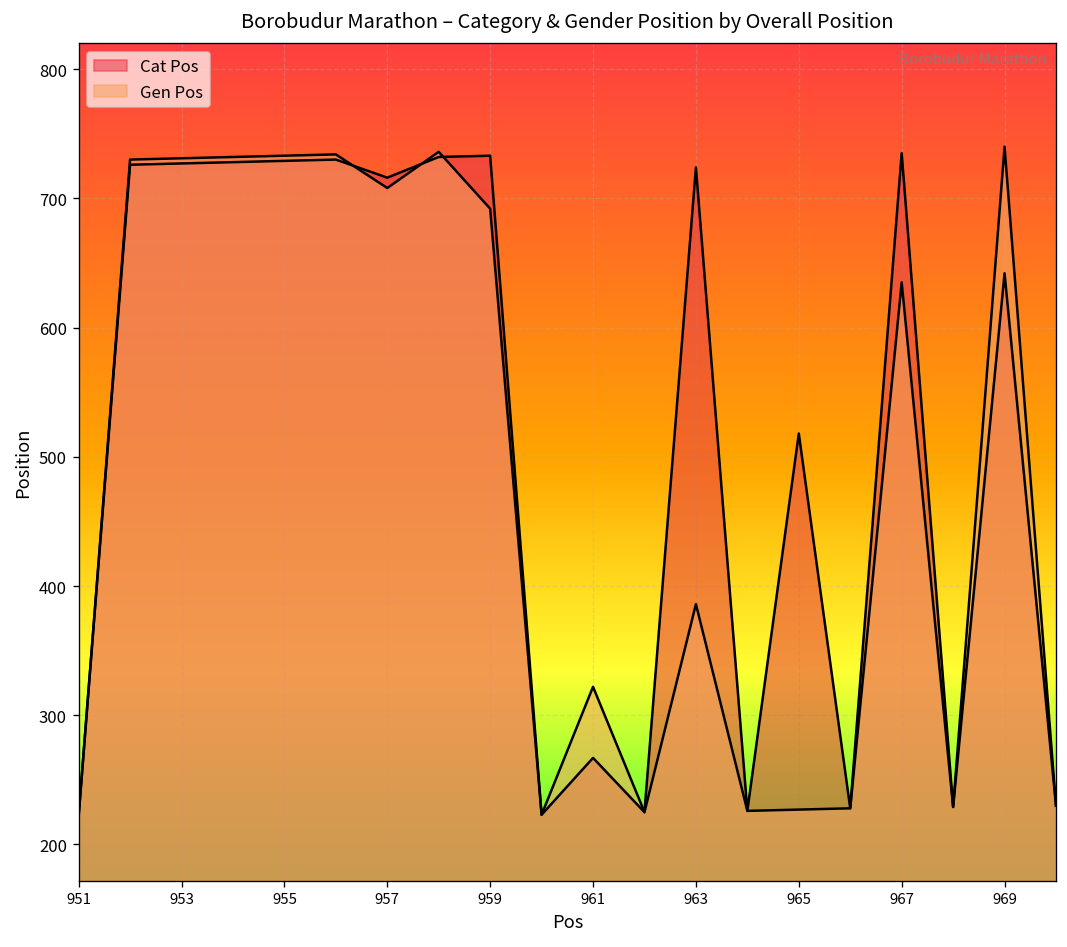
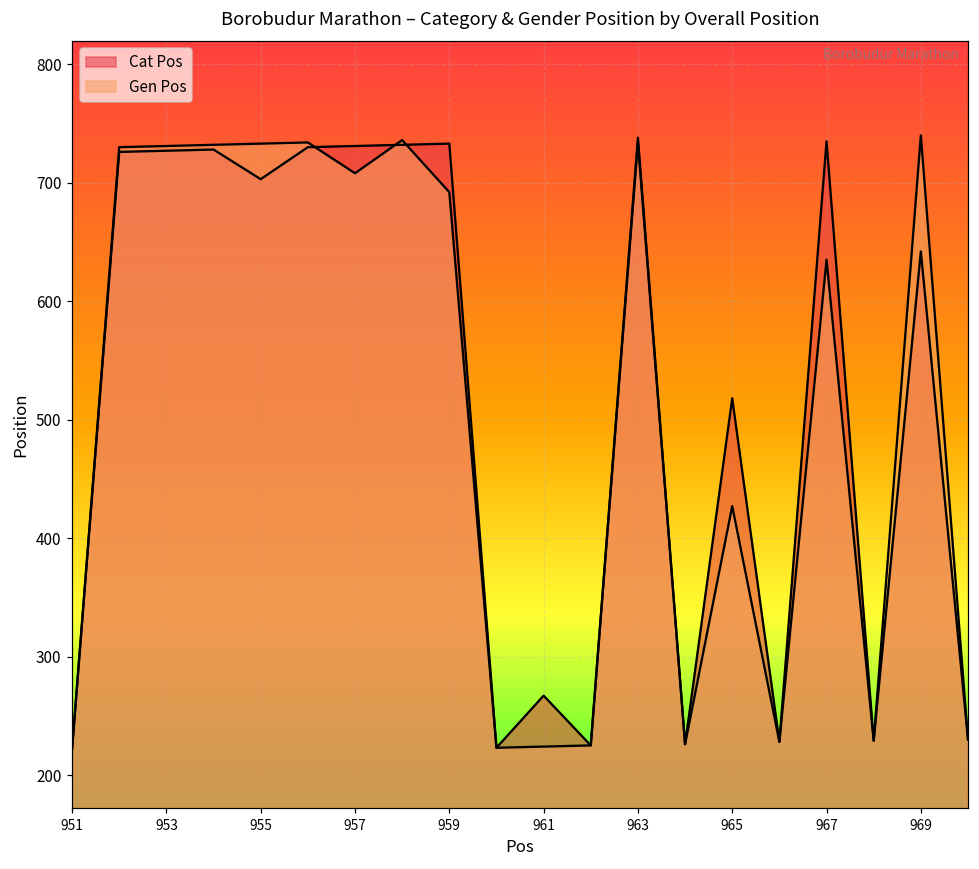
  {
    "Cat Pos": {
      "953": 727,
-     "955": 729,
-     "957": 716,
+     "955": 703,
+     "957": 731,
      "959": 733,
      "961": 267,
-     "963": 724,
+     "963": 734,
      "965": 518,
      "967": 735,
      "969": 642
    },
    "Gen Pos": {
      "953": 731,
      "955": 733,
      "957": 708,
      "959": 692,
-     "961": 322,
-     "963": 386,
-     "965": 227,
+     "961": 224,
+     "963": 738,
+     "965": 427,
      "967": 635,
      "969": 740
    }
  }
